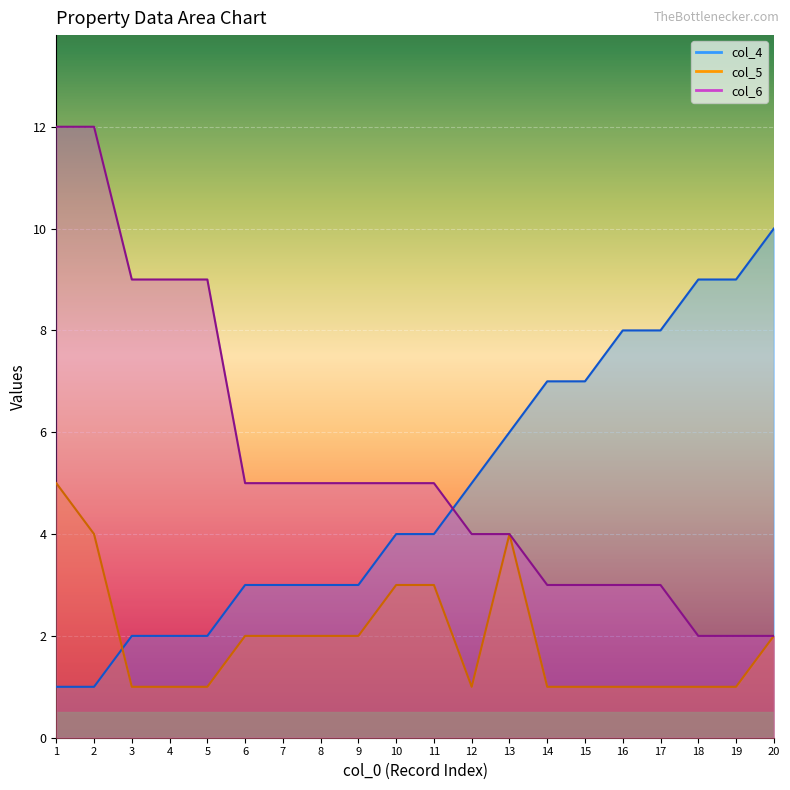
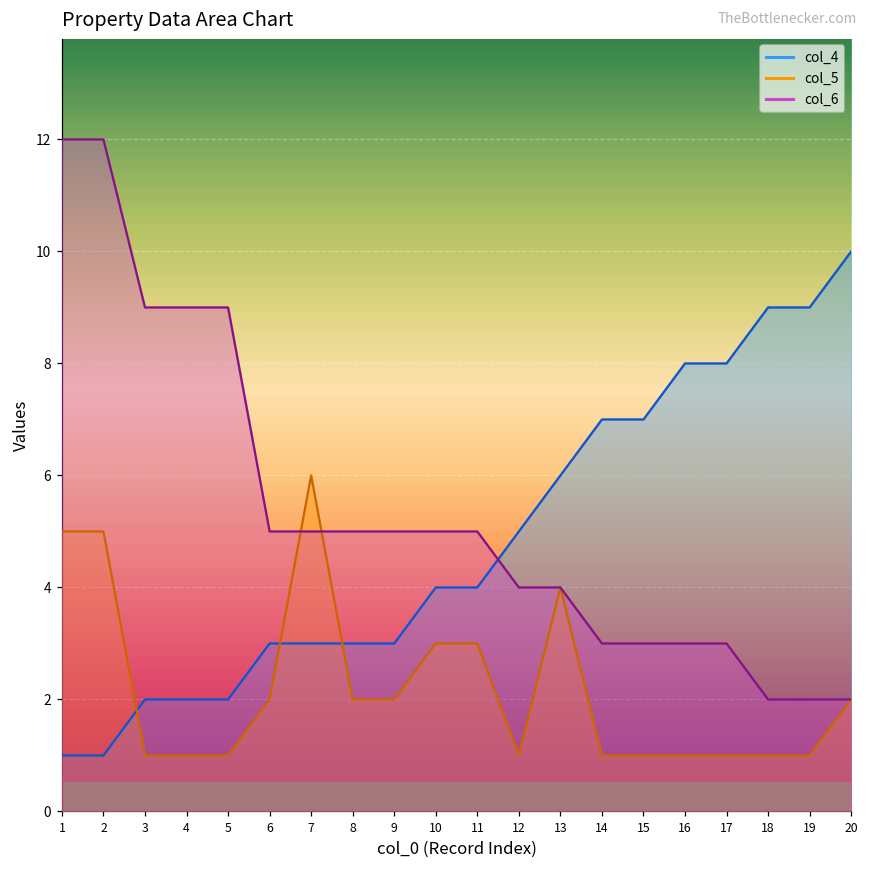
  {
    "col_4": {
      "1": 1,
      "2": 1,
      "3": 2,
      "4": 2,
      "5": 2,
      "6": 3,
      "7": 3,
      "8": 3,
      "9": 3,
      "10": 4,
      "11": 4,
      "12": 5,
      "13": 6,
      "14": 7,
      "15": 7,
      "16": 8,
      "17": 8,
      "18": 9,
      "19": 9,
      "20": 10
    },
    "col_5": {
      "1": 5,
-     "2": 4,
+     "2": 5,
      "3": 1,
      "4": 1,
      "5": 1,
      "6": 2,
-     "7": 2,
+     "7": 6,
      "8": 2,
      "9": 2,
      "10": 3,
      "11": 3,
      "12": 1,
      "14": 1,
      "15": 1,
      "16": 1,
      "17": 1,
      "18": 1,
      "19": 1
    },
    "col_6": {
      "1": 12,
      "2": 12,
      "3": 9,
      "4": 9,
      "5": 9,
      "6": 5,
      "7": 5,
      "8": 5,
      "9": 5,
      "10": 5,
      "11": 5,
      "12": 4,
      "14": 3,
      "15": 3,
      "16": 3,
      "17": 3,
      "18": 2,
      "19": 2
    }
  }
